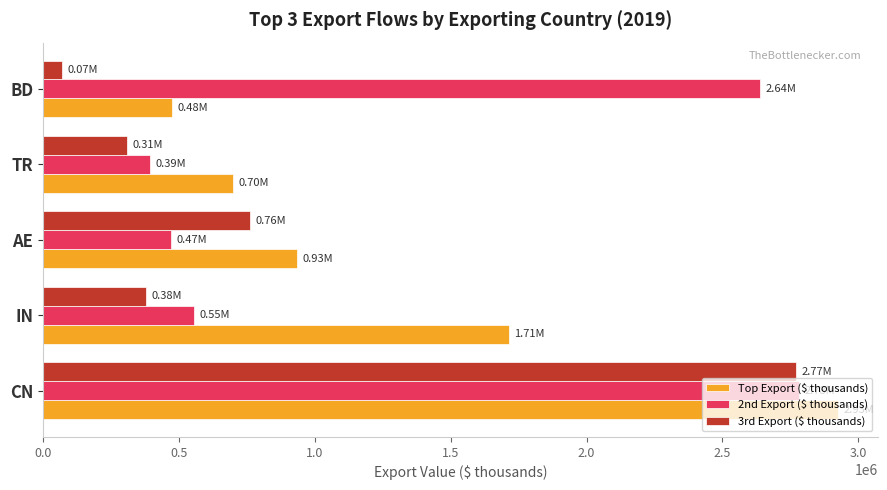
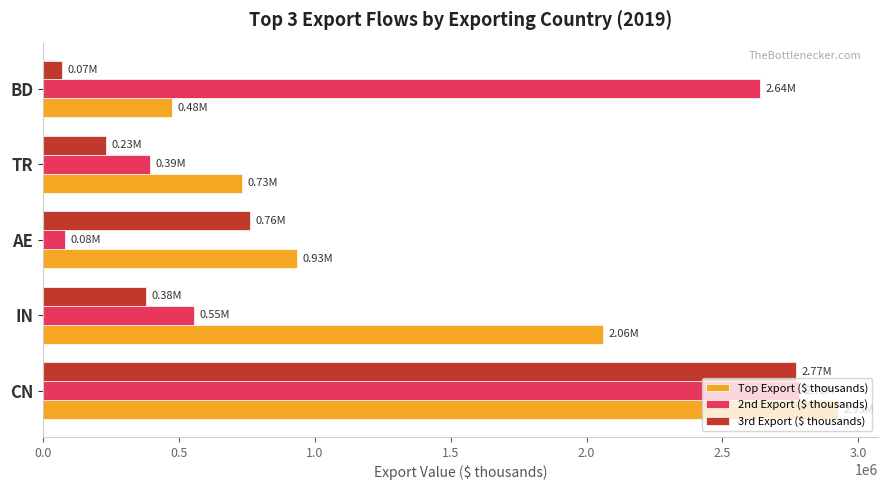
  {
    "Top Export ($ thousands)": {
      "BD": "0.48M",
-     "TR": "0.70M",
+     "TR": "0.73M",
      "AE": "0.93M",
-     "IN": "1.71M"
+     "IN": "2.06M"
    },
    "2nd Export ($ thousands)": {
      "BD": "2.64M",
      "TR": "0.39M",
-     "AE": "0.47M",
+     "AE": "0.08M",
      "IN": "0.55M"
    },
    "3rd Export ($ thousands)": {
      "BD": "0.07M",
-     "TR": "0.31M",
+     "TR": "0.23M",
      "AE": "0.76M",
      "IN": "0.38M",
      "CN": "2.77M"
    }
  }
